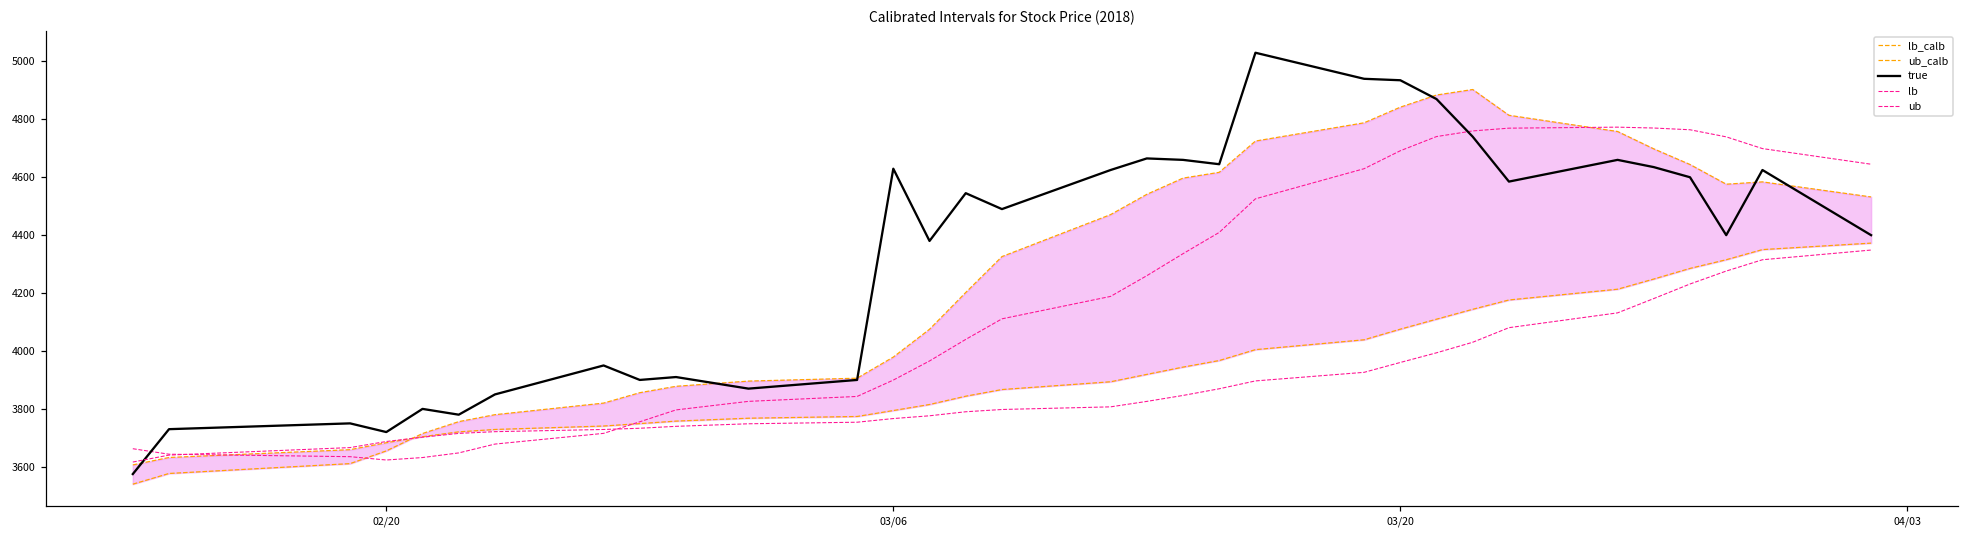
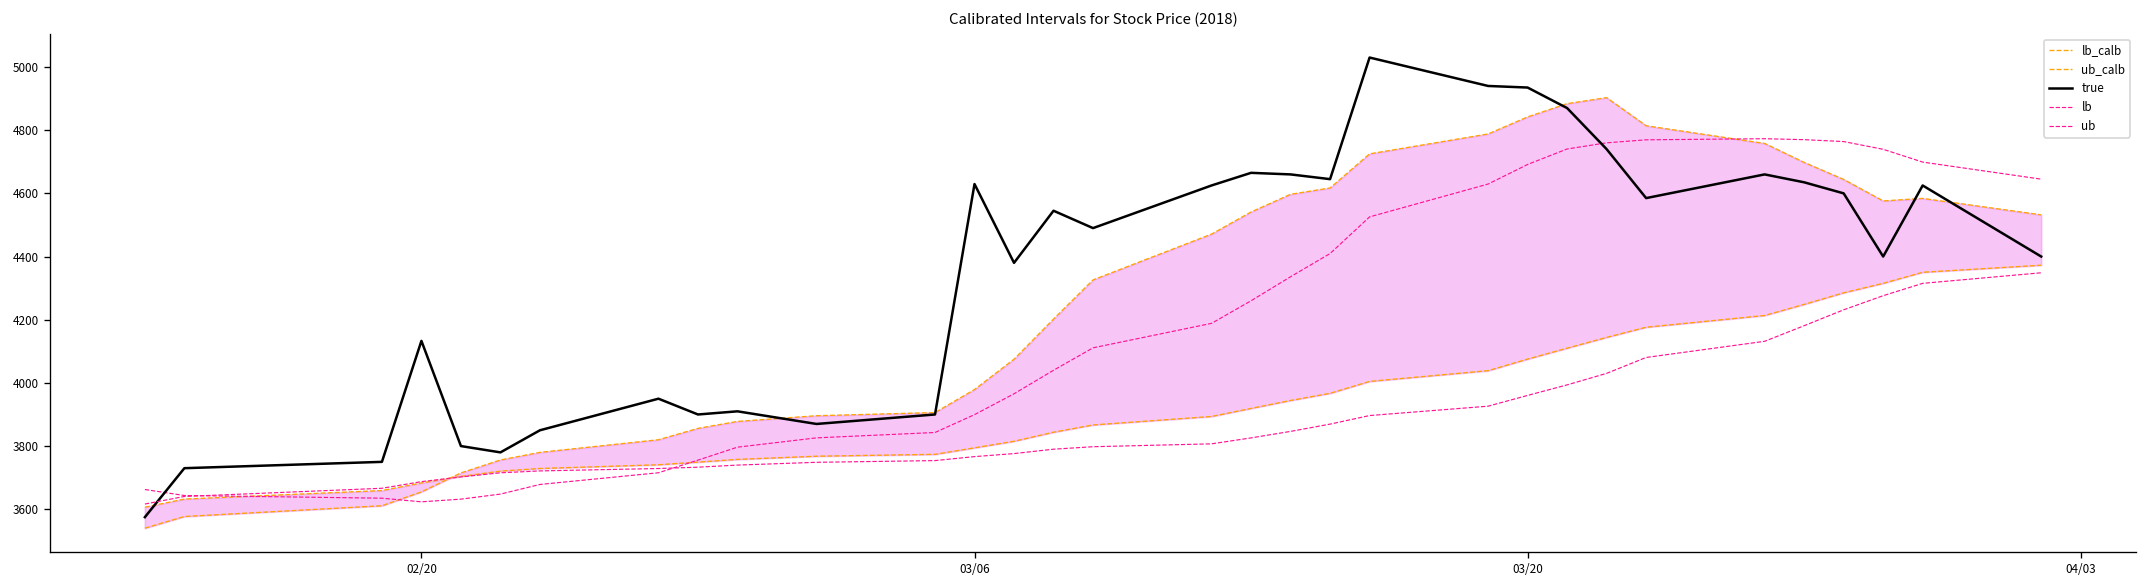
  {
    "true": {
-     "02/20": 3720,
+     "02/20": 4130,
      "03/06": 4630,
      "03/20": 4940
    }
  }
